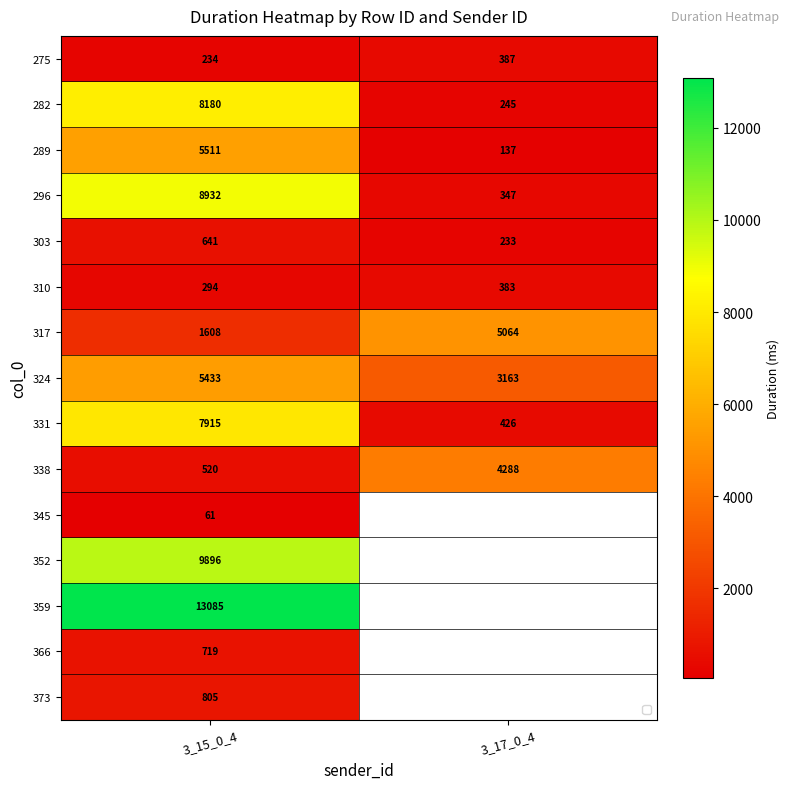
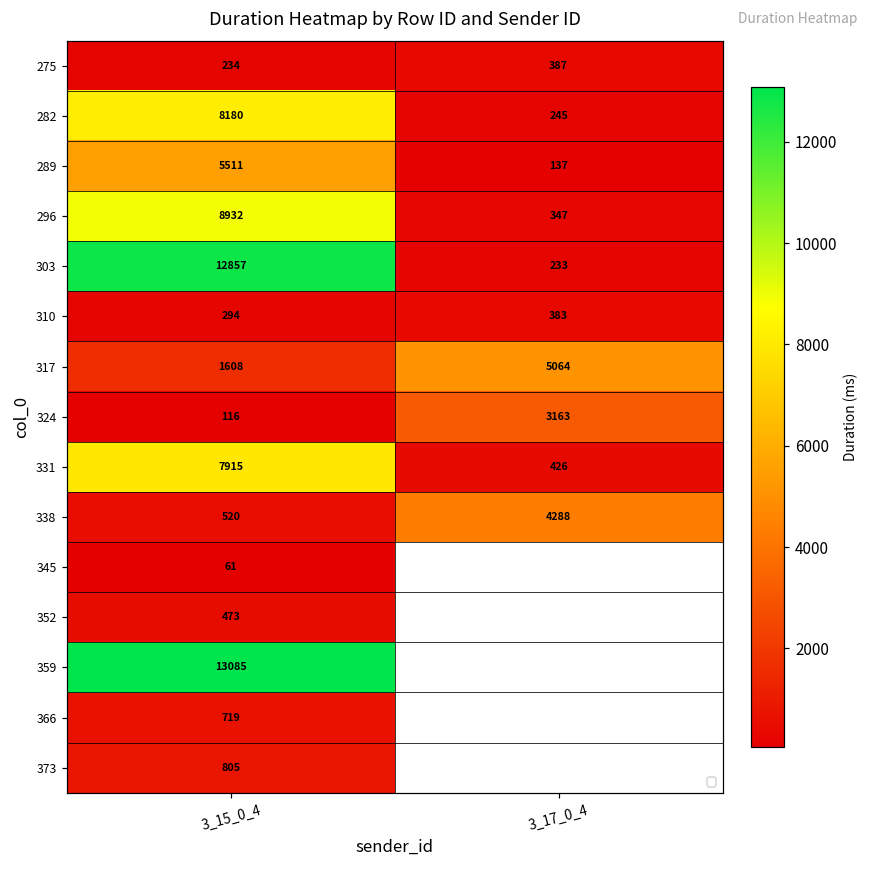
  {
    "275": {
      "3_15_0_4": 234,
      "3_17_0_4": 387
    },
    "282": {
      "3_15_0_4": 8180,
      "3_17_0_4": 245
    },
    "289": {
      "3_15_0_4": 5511,
      "3_17_0_4": 137
    },
    "296": {
      "3_15_0_4": 8932,
      "3_17_0_4": 347
    },
    "303": {
-     "3_15_0_4": 641,
+     "3_15_0_4": 12857,
      "3_17_0_4": 233
    },
    "310": {
      "3_15_0_4": 294,
      "3_17_0_4": 383
    },
    "317": {
      "3_15_0_4": 1608,
      "3_17_0_4": 5064
    },
    "324": {
-     "3_15_0_4": 5433,
+     "3_15_0_4": 116,
      "3_17_0_4": 3163
    },
    "331": {
      "3_15_0_4": 7915,
      "3_17_0_4": 426
    },
    "338": {
      "3_15_0_4": 520,
      "3_17_0_4": 4288
    },
    "345": {
      "3_15_0_4": 61
    },
    "352": {
-     "3_15_0_4": 9896
+     "3_15_0_4": 473
    },
    "359": {
      "3_15_0_4": 13085
    },
    "366": {
      "3_15_0_4": 719
    },
    "373": {
      "3_15_0_4": 805
    }
  }
